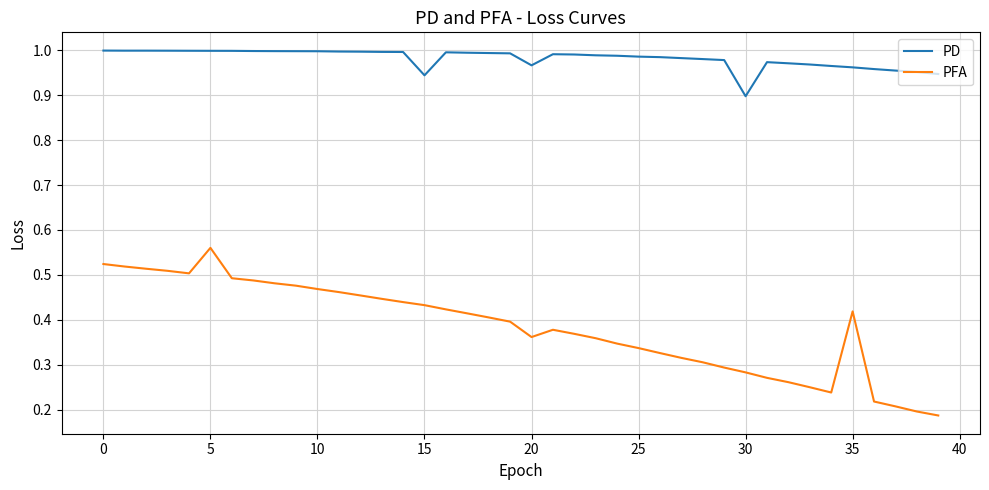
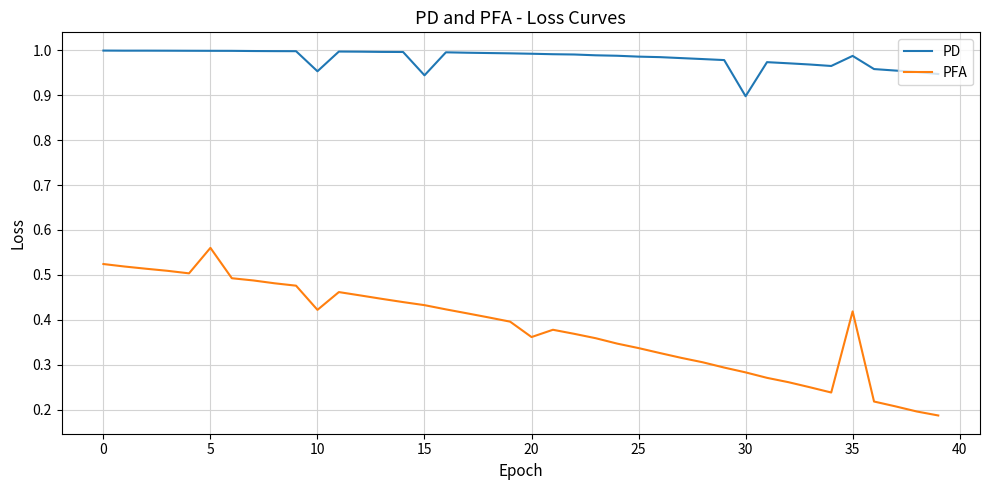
  {
    "PD": {
      "0": 1.00,
      "5": 1.00,
-     "10": 1.00,
+     "10": 0.95,
      "15": 0.94,
-     "20": 0.97,
+     "20": 0.99,
      "25": 0.99,
      "30": 0.90,
-     "35": 0.96
+     "35": 0.99
    },
    "PFA": {
      "0": 0.52,
      "5": 0.56,
-     "10": 0.47,
+     "10": 0.42,
      "15": 0.43,
      "20": 0.36,
      "25": 0.34,
      "30": 0.28,
      "35": 0.42
    }
  }
